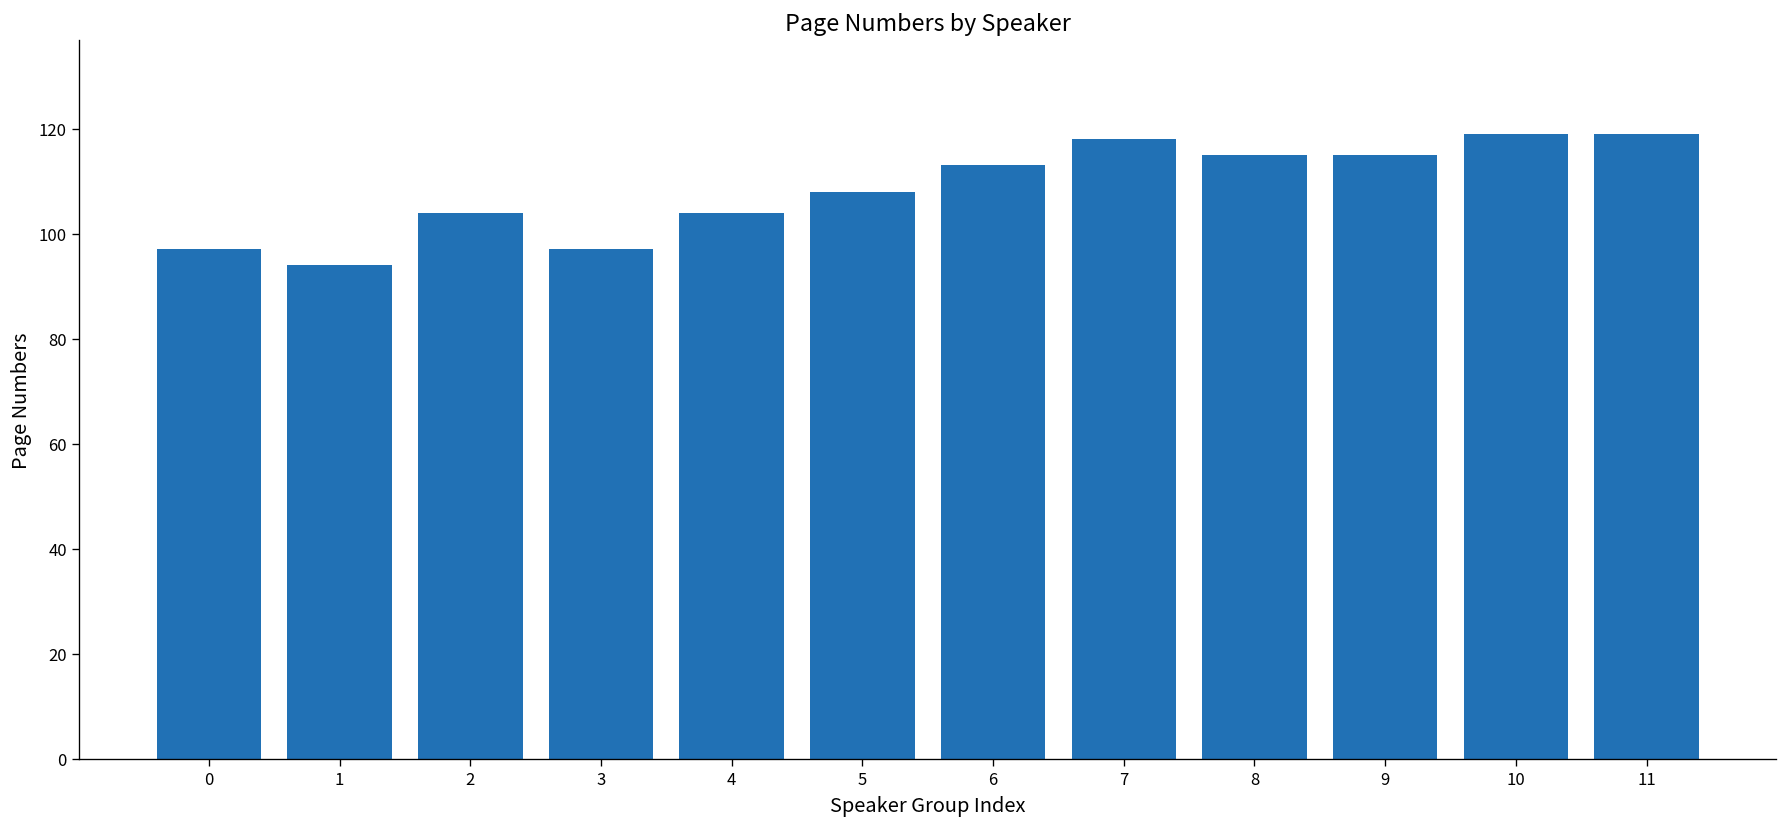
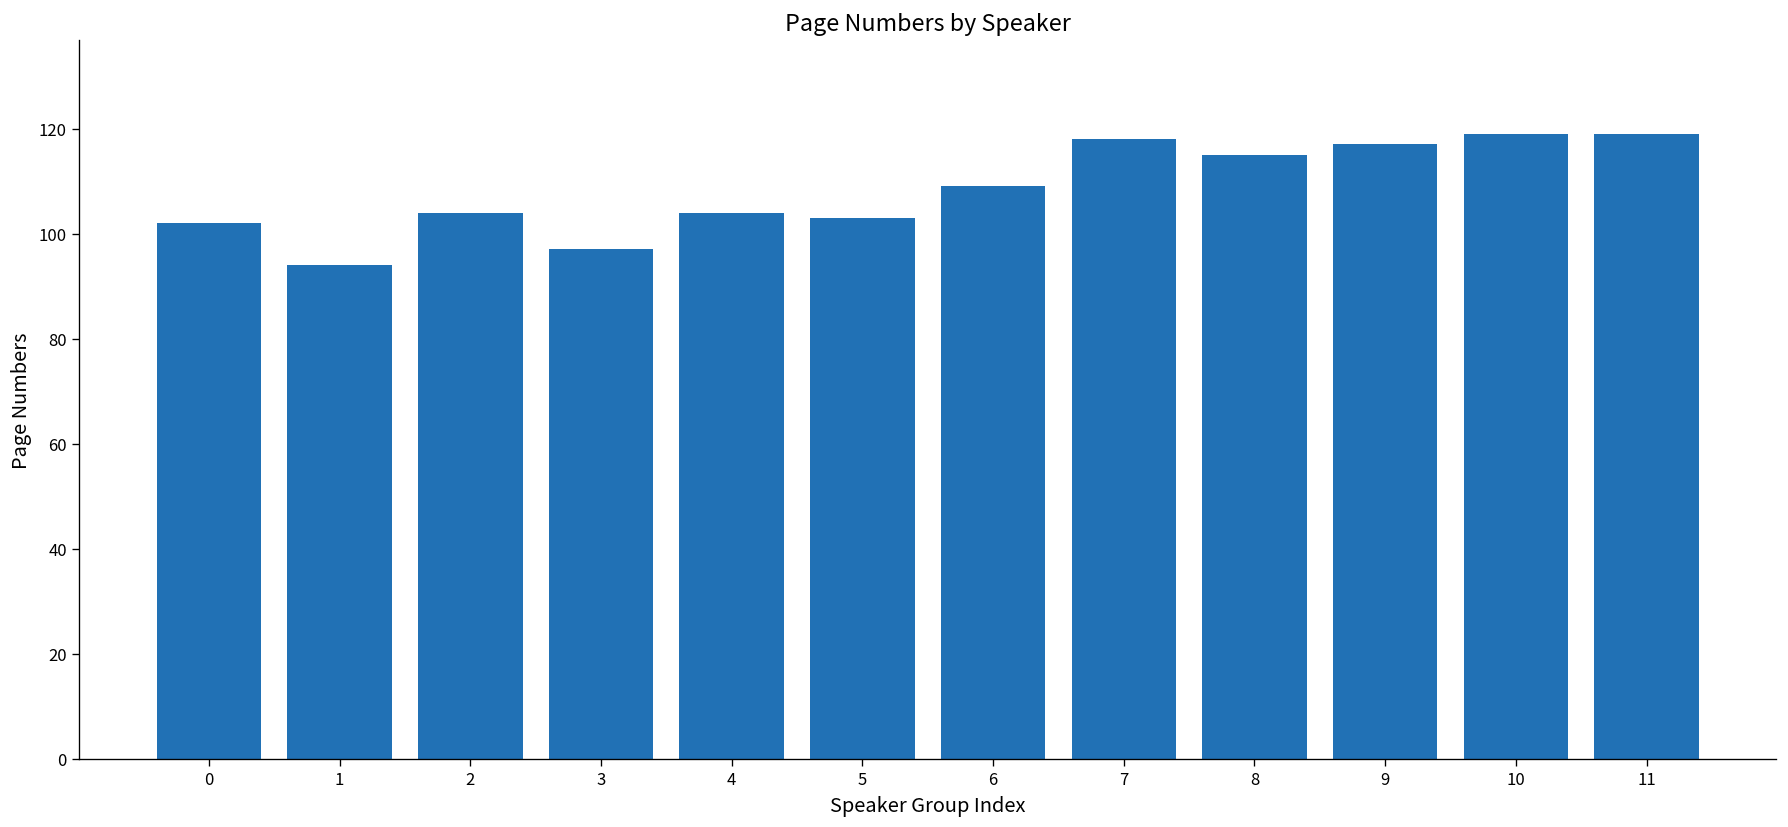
  {
-   "0": 97,
+   "0": 102,
    "1": 94,
    "2": 104,
    "3": 97,
    "4": 104,
-   "5": 108,
-   "6": 113,
+   "5": 103,
+   "6": 109,
    "7": 118,
    "8": 115,
-   "9": 115,
+   "9": 117,
    "10": 119,
    "11": 119
  }
